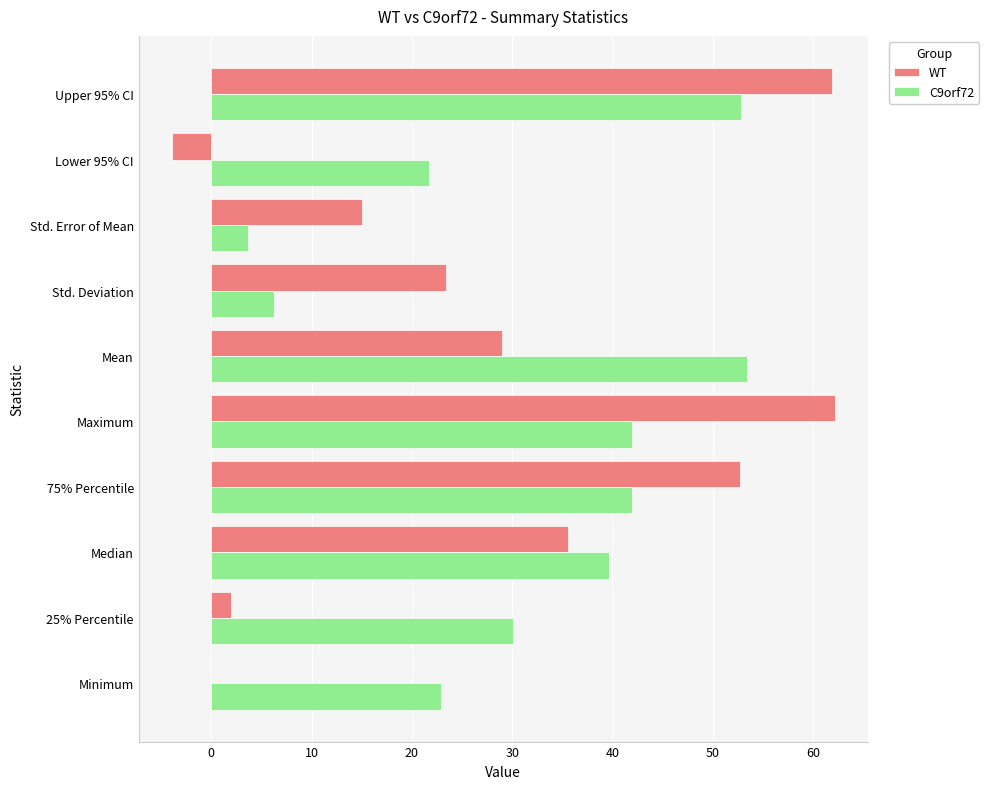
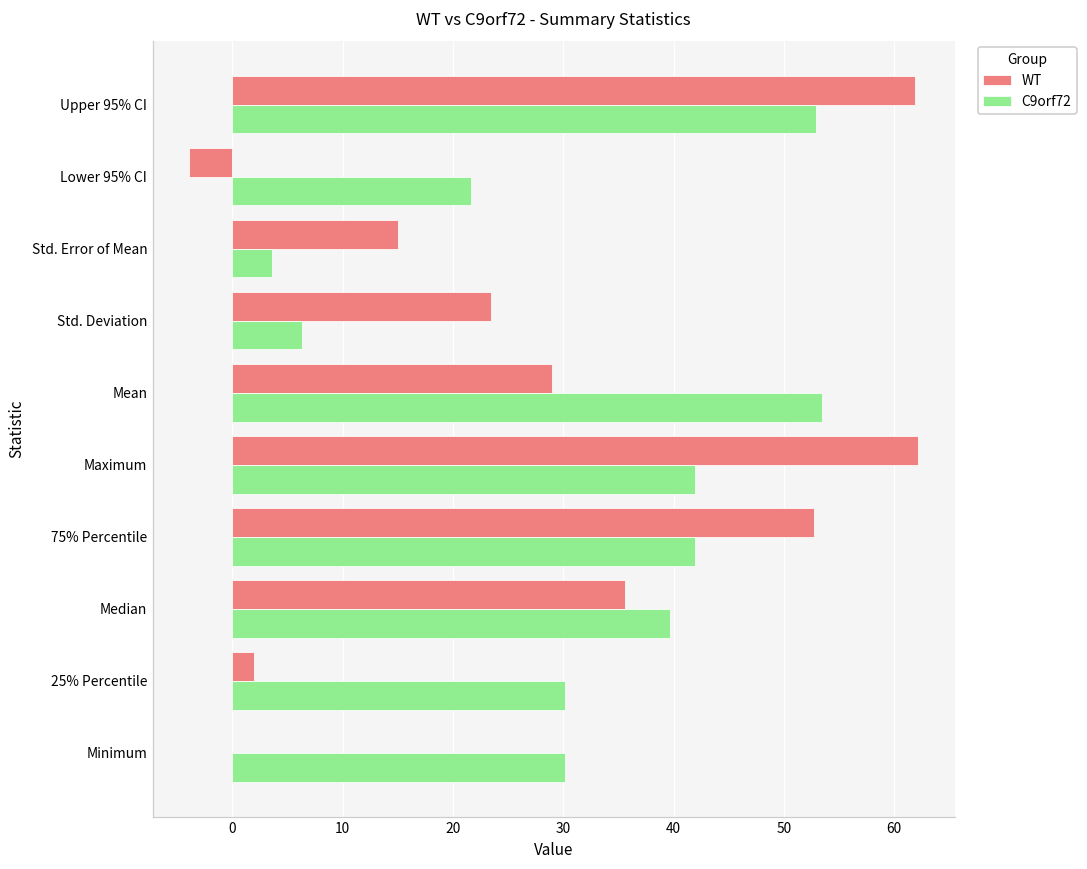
  {
    "WT": {
      "Upper 95% CI": 61.9,
      "Lower 95% CI": -3.9,
      "Std. Error of Mean": 15.0,
      "Std. Deviation": 23.4,
      "Mean": 29.0,
      "Maximum": 62.2,
      "75% Percentile": 52.7,
      "Median": 35.6,
      "25% Percentile": 2.0,
      "Minimum": 0.0
    },
    "C9orf72": {
      "Upper 95% CI": 52.9,
      "Lower 95% CI": 21.7,
      "Std. Error of Mean": 3.6,
      "Std. Deviation": 6.3,
      "Mean": 53.5,
      "Maximum": 42.0,
      "75% Percentile": 42.0,
      "Median": 39.7,
      "25% Percentile": 30.1,
-     "Minimum": 22.9
+     "Minimum": 30.1
    }
  }
